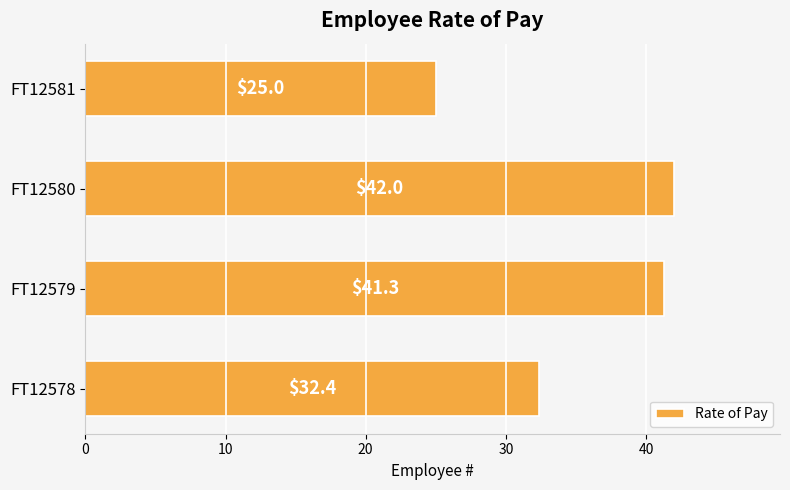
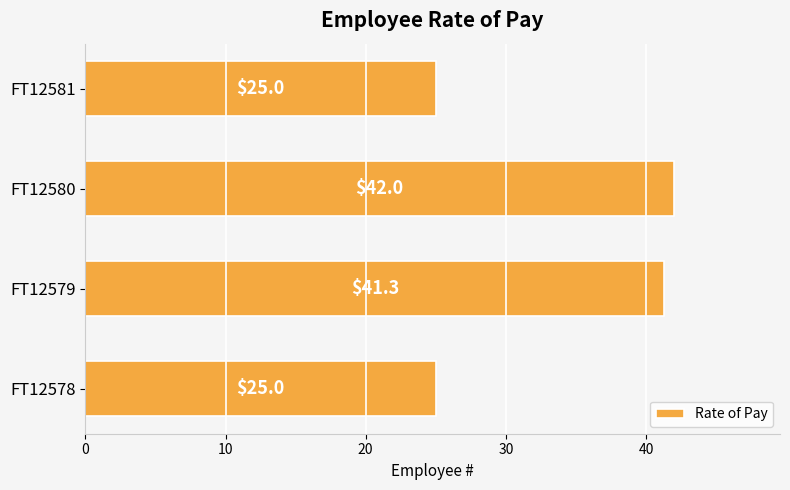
  {
    "FT12581": "$25.0",
    "FT12580": "$42.0",
    "FT12579": "$41.3",
-   "FT12578": "$32.4"
+   "FT12578": "$25.0"
  }
